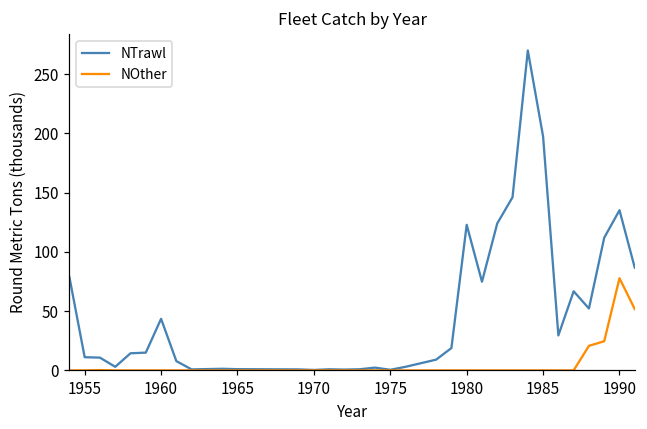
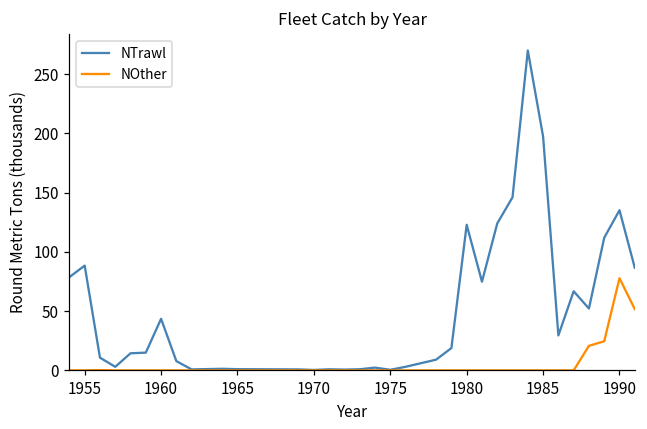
  {
    "NTrawl": {
-     "1955": 11,
+     "1955": 88,
      "1960": 44,
      "1980": 123,
      "1985": 197,
      "1990": 135
    },
    "NOther": {
      "1955": 0,
      "1960": 0,
      "1980": 0,
      "1985": 0,
      "1990": 78
    }
  }
